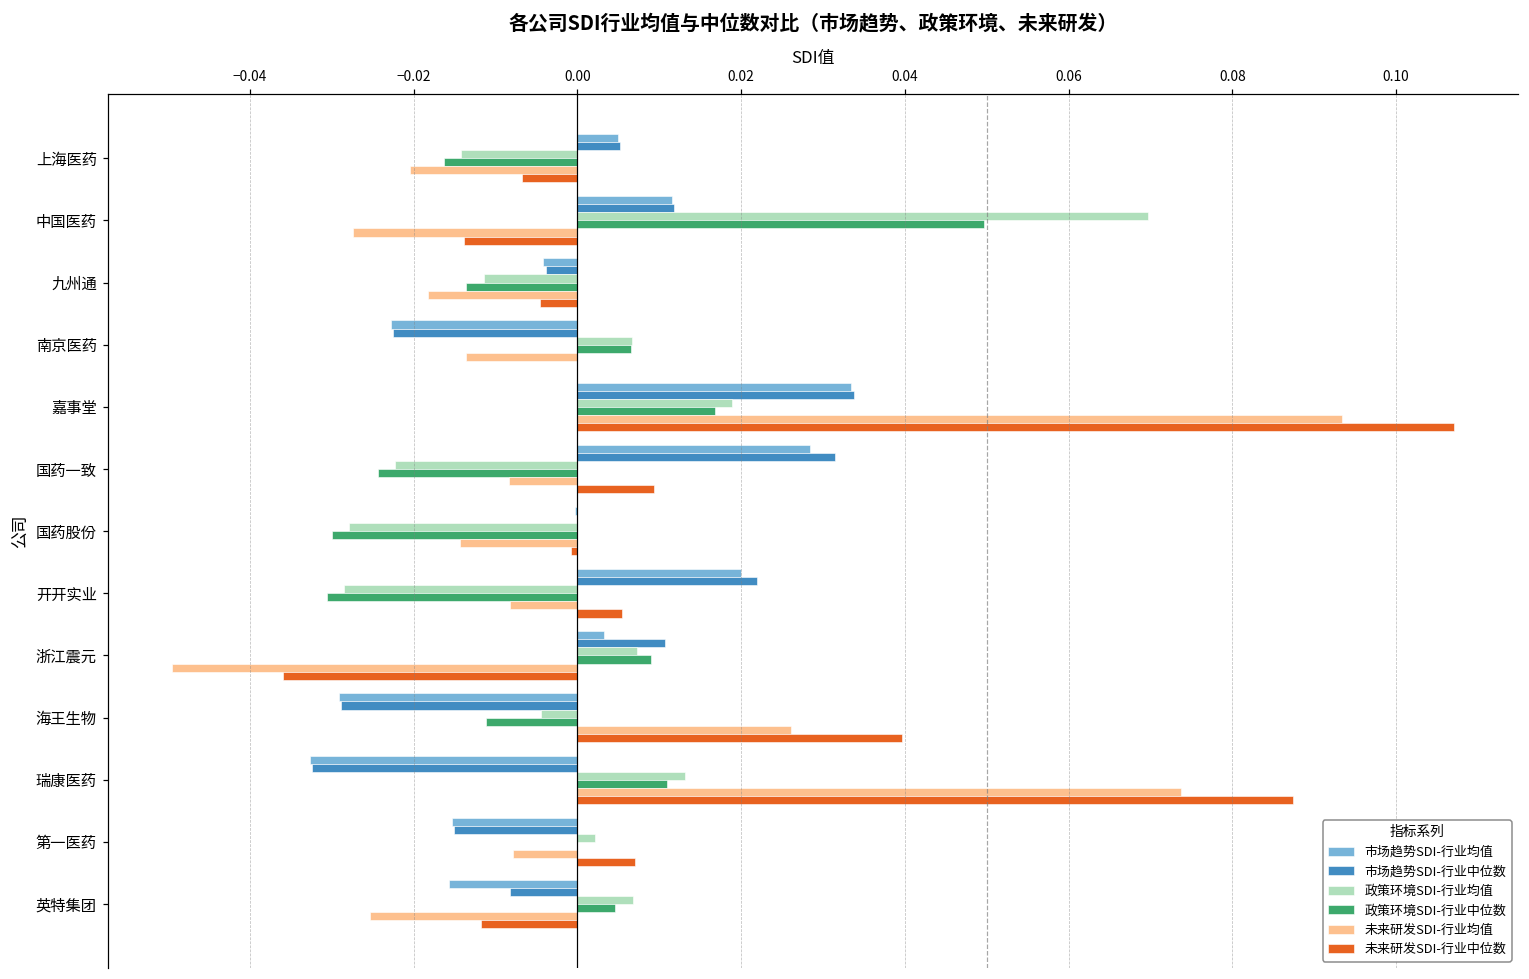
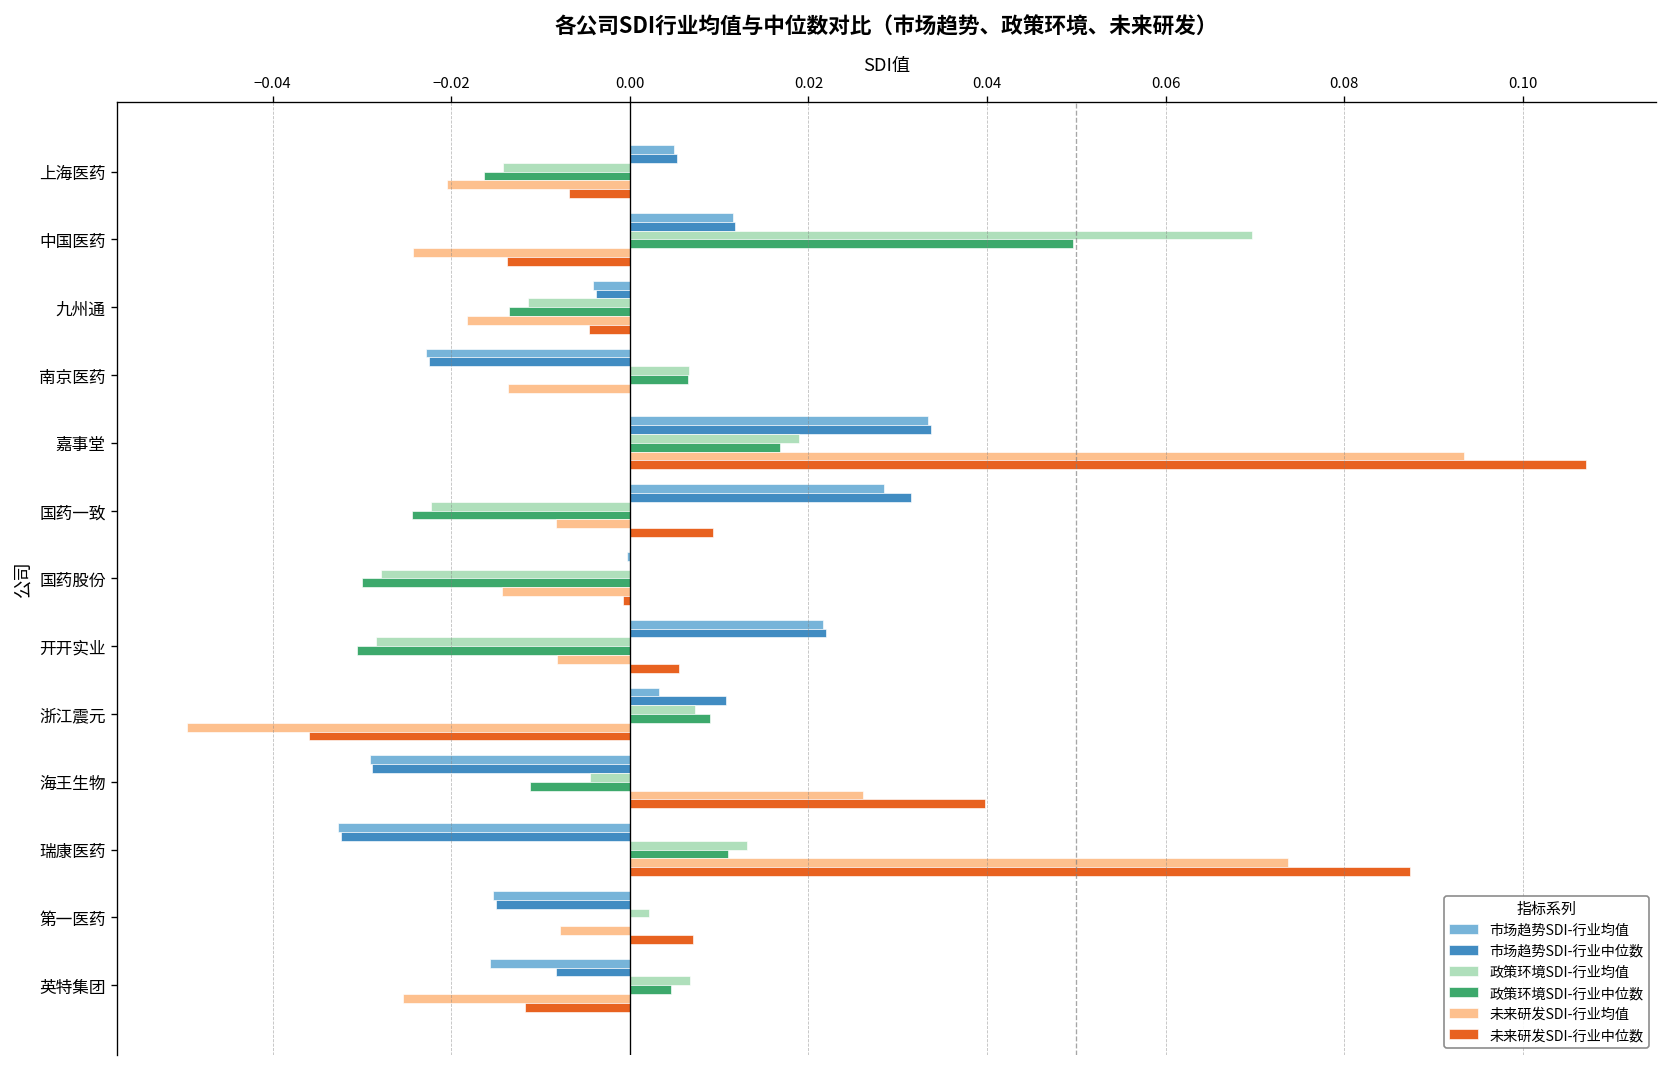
  {
    "市场趋势SDI-行业均值": {
      "上海医药": 0.005,
      "中国医药": 0.012,
      "九州通": -0.004,
      "南京医药": -0.023,
      "嘉事堂": 0.033,
      "国药一致": 0.028,
-     "开开实业": 0.020,
+     "开开实业": 0.022,
      "浙江震元": 0.003,
      "海王生物": -0.029,
      "瑞康医药": -0.033,
      "第一医药": -0.015,
      "英特集团": -0.016
    },
    "市场趋势SDI-行业中位数": {
      "上海医药": 0.005,
      "中国医药": 0.012,
      "九州通": -0.004,
      "南京医药": -0.022,
      "嘉事堂": 0.034,
      "国药一致": 0.031,
      "国药股份": 0.000,
      "开开实业": 0.022,
      "浙江震元": 0.011,
      "海王生物": -0.029,
      "瑞康医药": -0.032,
      "第一医药": -0.015,
      "英特集团": -0.008
    },
    "政策环境SDI-行业均值": {
      "上海医药": -0.014,
      "中国医药": 0.070,
      "九州通": -0.011,
      "南京医药": 0.007,
      "嘉事堂": 0.019,
      "国药一致": -0.022,
      "国药股份": -0.028,
      "开开实业": -0.028,
      "浙江震元": 0.007,
      "海王生物": -0.004,
      "瑞康医药": 0.013,
      "第一医药": 0.002,
      "英特集团": 0.007
    },
    "政策环境SDI-行业中位数": {
      "上海医药": -0.016,
      "中国医药": 0.050,
      "九州通": -0.014,
      "南京医药": 0.007,
      "嘉事堂": 0.017,
      "国药一致": -0.024,
      "国药股份": -0.030,
      "开开实业": -0.031,
      "浙江震元": 0.009,
      "海王生物": -0.011,
      "瑞康医药": 0.011,
      "第一医药": 0.000,
      "英特集团": 0.005
    },
    "未来研发SDI-行业均值": {
      "上海医药": -0.020,
-     "中国医药": -0.027,
+     "中国医药": -0.024,
      "九州通": -0.018,
      "南京医药": -0.014,
      "嘉事堂": 0.093,
      "国药一致": -0.008,
      "国药股份": -0.014,
      "开开实业": -0.008,
      "浙江震元": -0.050,
      "海王生物": 0.026,
      "瑞康医药": 0.074,
      "第一医药": -0.008,
      "英特集团": -0.025
    },
    "未来研发SDI-行业中位数": {
      "上海医药": -0.007,
      "中国医药": -0.014,
      "九州通": -0.005,
      "南京医药": 0.000,
      "嘉事堂": 0.107,
      "国药一致": 0.009,
      "国药股份": -0.001,
      "开开实业": 0.005,
      "浙江震元": -0.036,
      "海王生物": 0.040,
      "瑞康医药": 0.087,
      "第一医药": 0.007,
      "英特集团": -0.012
    }
  }
